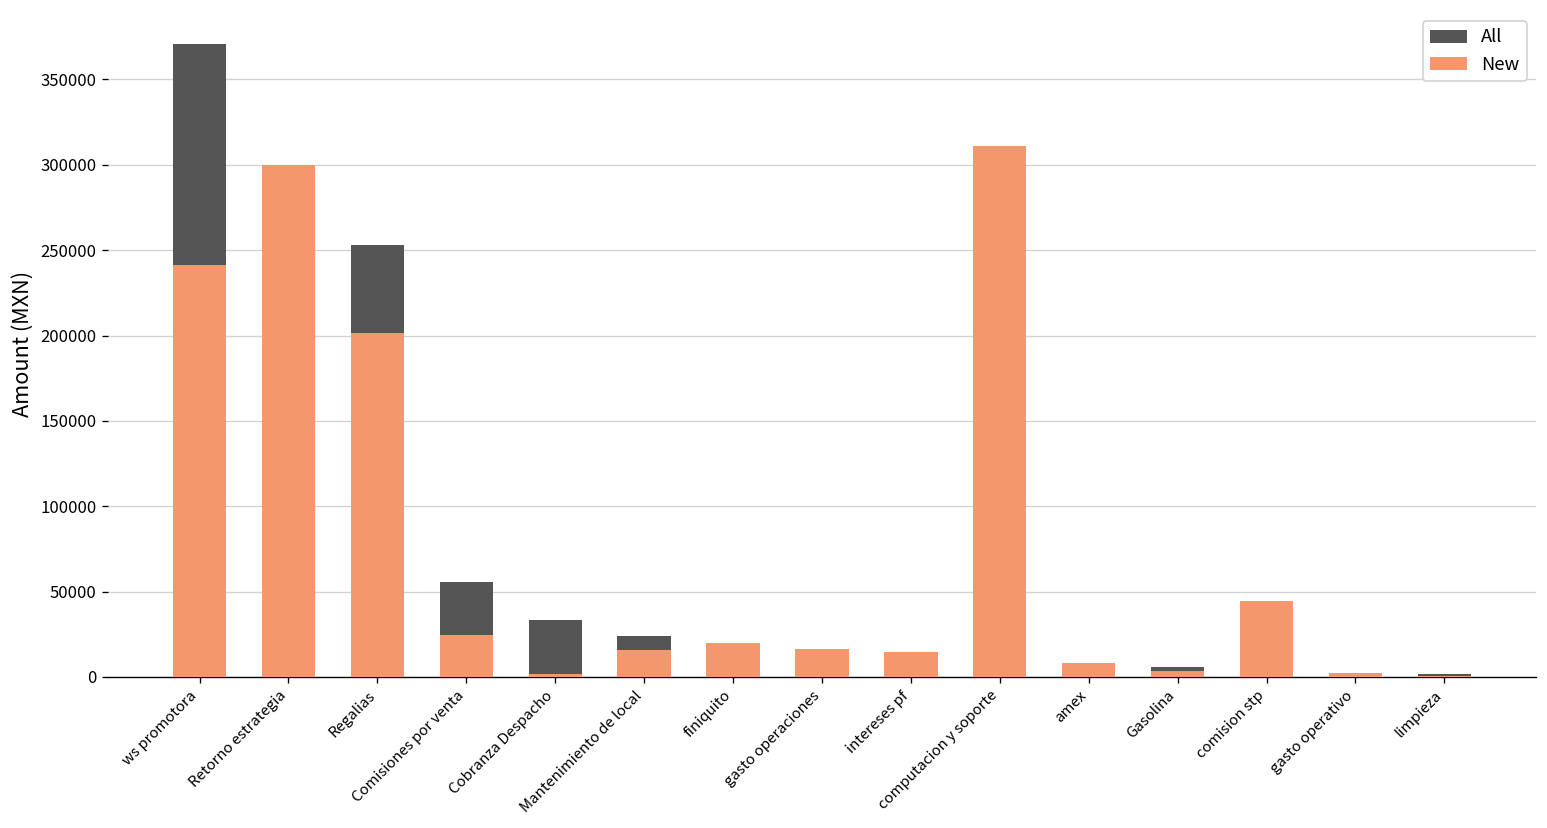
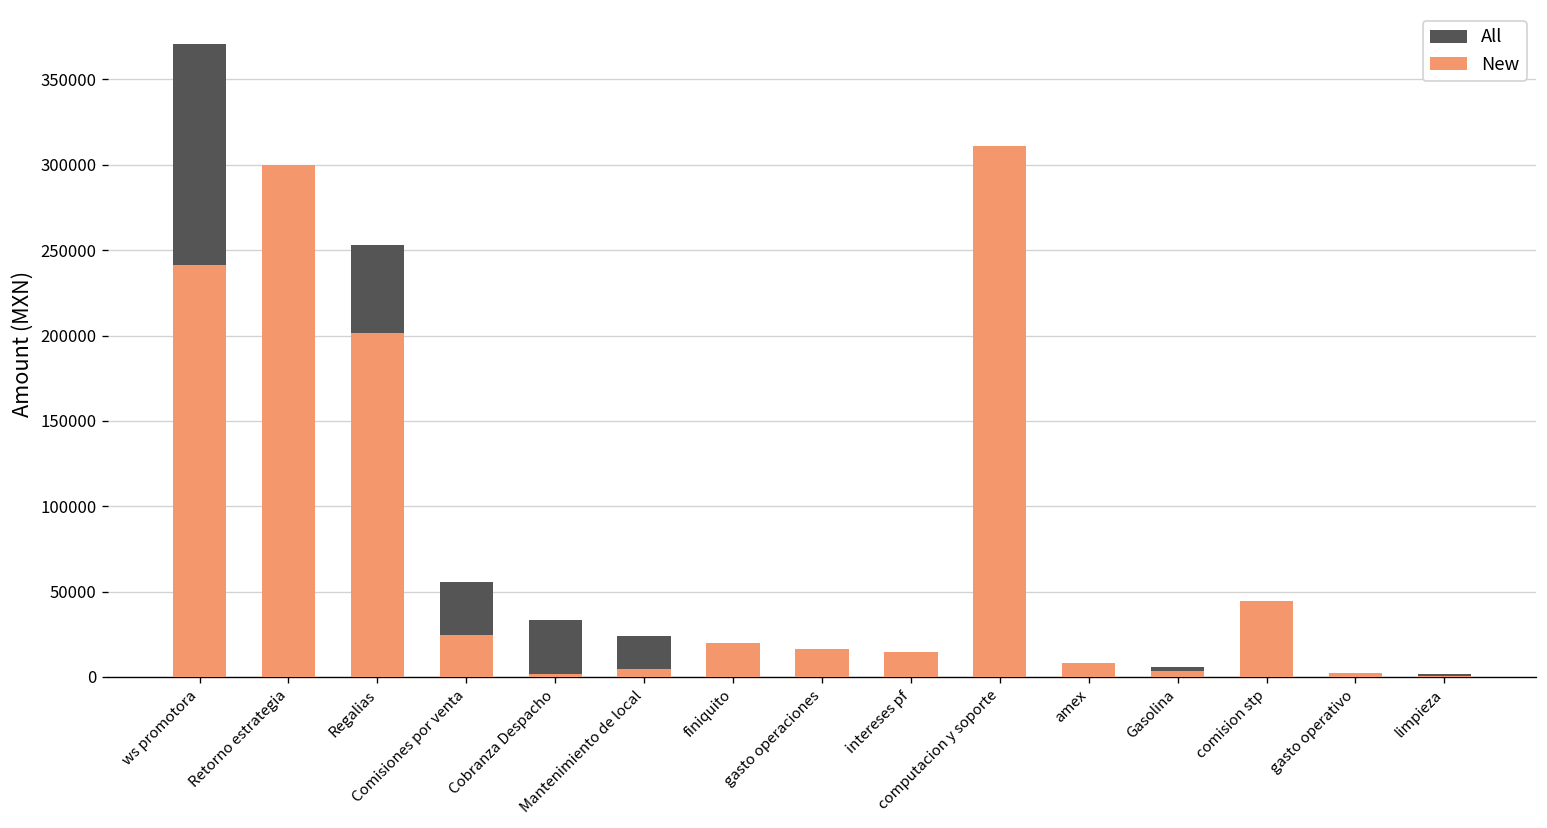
  {
    "All": {
      "ws promotora": 371000,
      "Retorno estrategia": 300000,
      "Regalias": 253000,
      "Comisiones por venta": 55000,
      "Cobranza Despacho": 33000,
      "Mantenimiento de local": 24000,
      "finiquito": 20000,
      "gasto operaciones": 17000,
      "intereses pf": 15000,
      "amex": 8000,
      "Gasolina": 6000,
      "gasto operativo": 2000,
      "limpieza": 2000
    },
    "New": {
      "Retorno estrategia": 300000,
-     "Mantenimiento de local": 16000,
+     "Mantenimiento de local": 4000,
      "finiquito": 20000,
      "gasto operaciones": 17000,
      "intereses pf": 15000,
      "computacion y soporte": 311000,
      "amex": 8000,
      "comision stp": 44000,
      "gasto operativo": 2000
    }
  }
